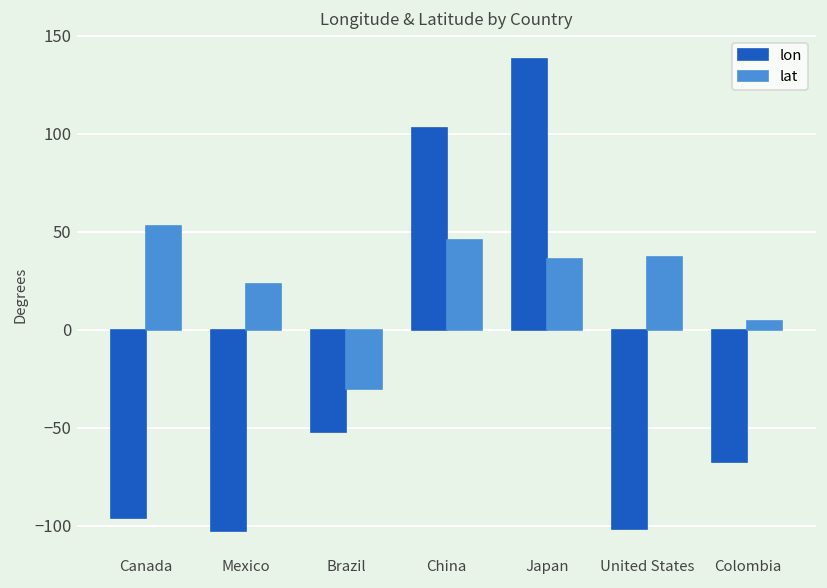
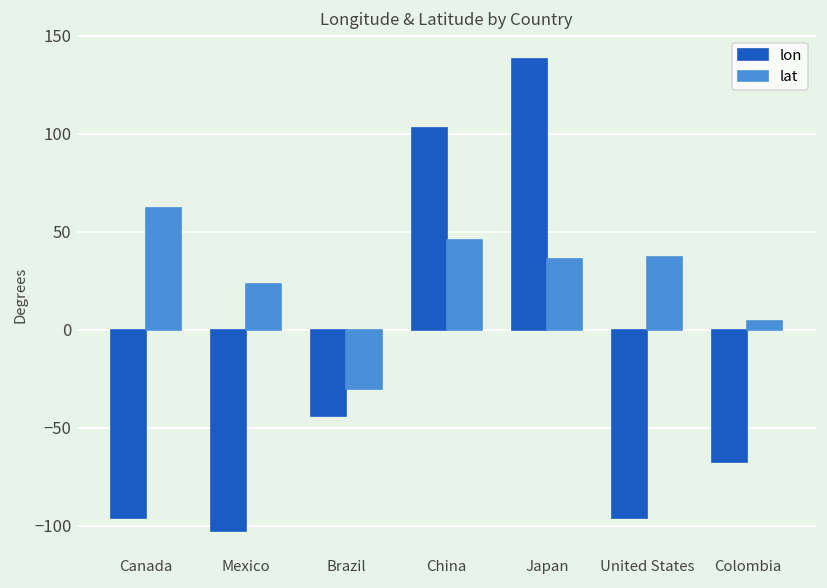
  {
    "lon": {
      "Canada": -96,
      "Mexico": -103,
-     "Brazil": -52,
+     "Brazil": -44,
      "China": 103,
      "Japan": 138,
-     "United States": -102,
+     "United States": -96,
      "Colombia": -68
    },
    "lat": {
-     "Canada": 53,
+     "Canada": 62,
      "Mexico": 24,
      "Brazil": -30,
      "China": 46,
      "Japan": 36,
      "United States": 37,
      "Colombia": 5
    }
  }
